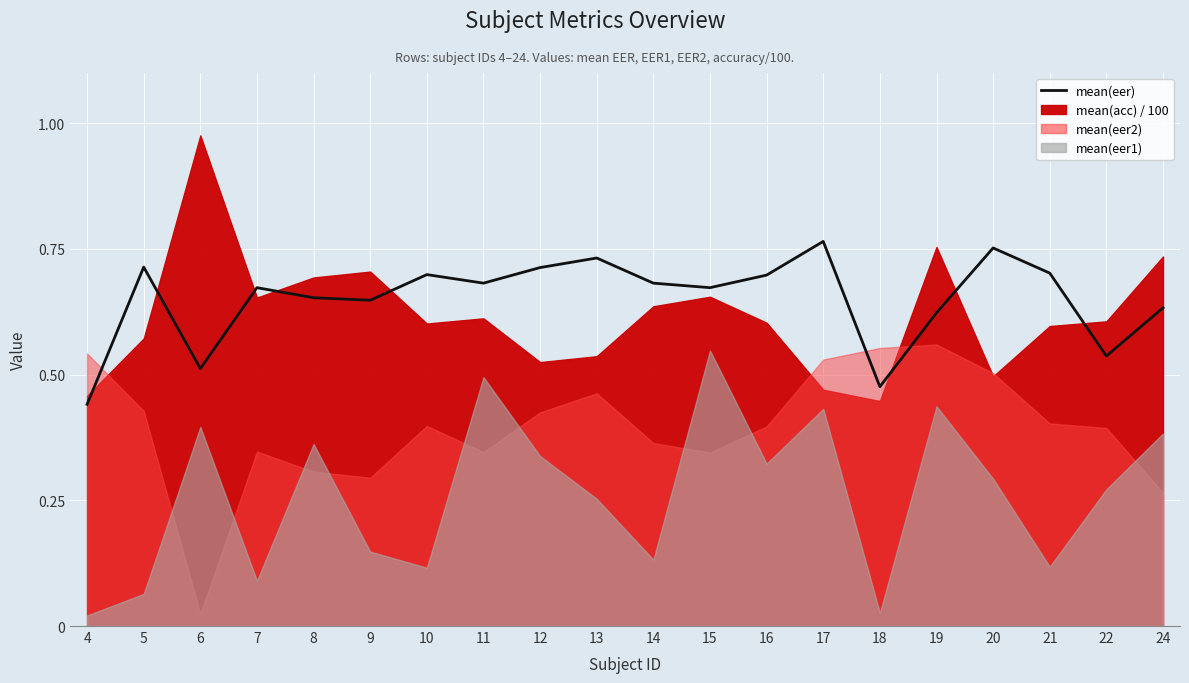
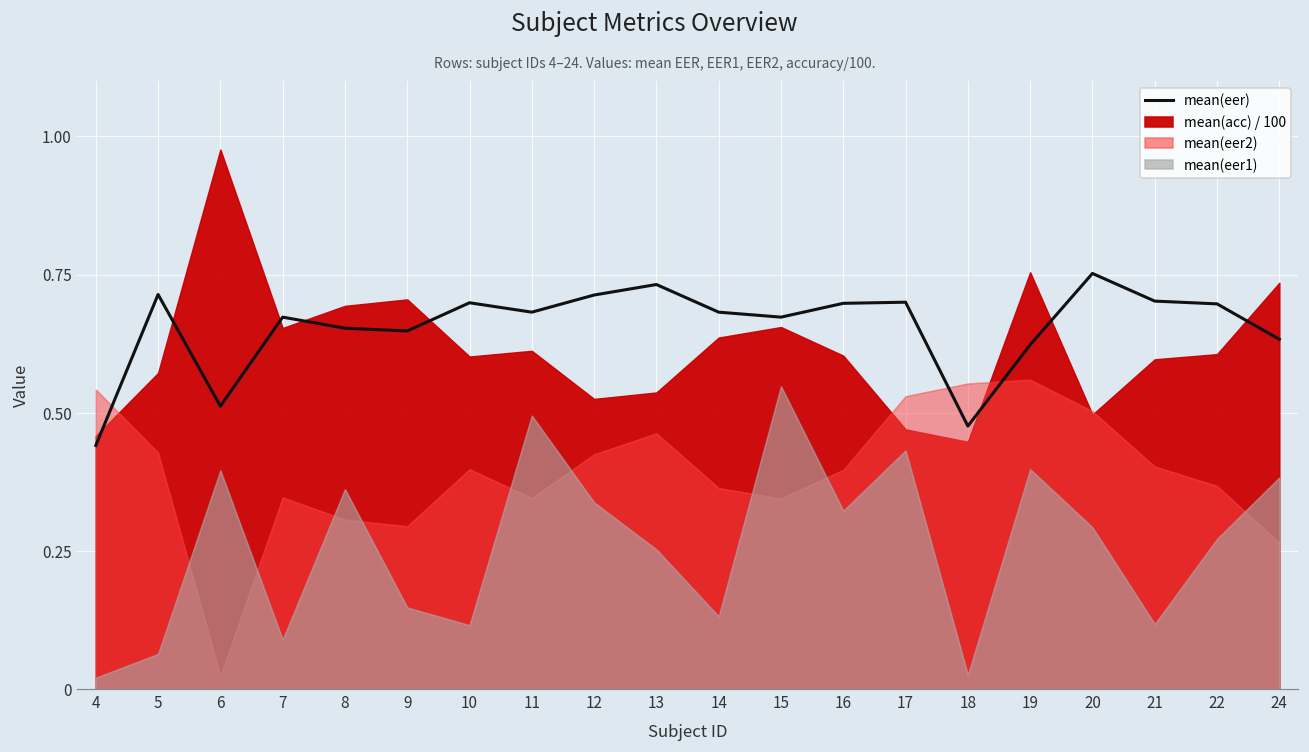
  {
    "mean(eer)": {
      "4": 0.44,
      "5": 0.71,
      "6": 0.51,
      "7": 0.67,
      "8": 0.65,
      "9": 0.65,
      "10": 0.70,
      "11": 0.68,
      "12": 0.71,
      "13": 0.73,
      "14": 0.68,
      "15": 0.67,
      "16": 0.70,
-     "17": 0.77,
+     "17": 0.70,
      "18": 0.48,
      "19": 0.62,
      "20": 0.75,
      "21": 0.70,
-     "22": 0.54,
+     "22": 0.70,
      "24": 0.63
    },
    "mean(acc) / 100": {
      "4": 0.46,
      "5": 0.57,
      "6": 0.98,
      "7": 0.65,
      "8": 0.69,
      "9": 0.71,
      "10": 0.60,
      "11": 0.61,
      "12": 0.53,
      "13": 0.54,
      "14": 0.64,
      "15": 0.66,
      "16": 0.60,
      "17": 0.47,
      "18": 0.45,
      "19": 0.75,
      "20": 0.50,
      "21": 0.60,
      "22": 0.61,
      "24": 0.74
    },
    "mean(eer2)": {
      "4": 0.54,
      "5": 0.43,
      "6": 0.02,
      "7": 0.35,
      "8": 0.31,
      "9": 0.30,
      "10": 0.40,
      "11": 0.35,
      "12": 0.43,
      "13": 0.46,
      "14": 0.36,
      "15": 0.35,
      "16": 0.40,
      "17": 0.53,
      "18": 0.55,
      "19": 0.56,
      "20": 0.50,
      "21": 0.40,
-     "22": 0.39,
+     "22": 0.37,
      "24": 0.27
    },
    "mean(eer1)": {
      "4": 0.02,
      "5": 0.06,
      "6": 0.40,
      "7": 0.09,
      "8": 0.36,
      "9": 0.15,
      "10": 0.12,
      "11": 0.50,
      "12": 0.34,
      "13": 0.25,
      "14": 0.13,
      "15": 0.55,
      "16": 0.32,
      "17": 0.43,
      "18": 0.03,
-     "19": 0.44,
+     "19": 0.40,
      "20": 0.29,
      "21": 0.12,
      "22": 0.27,
      "24": 0.38
    }
  }
